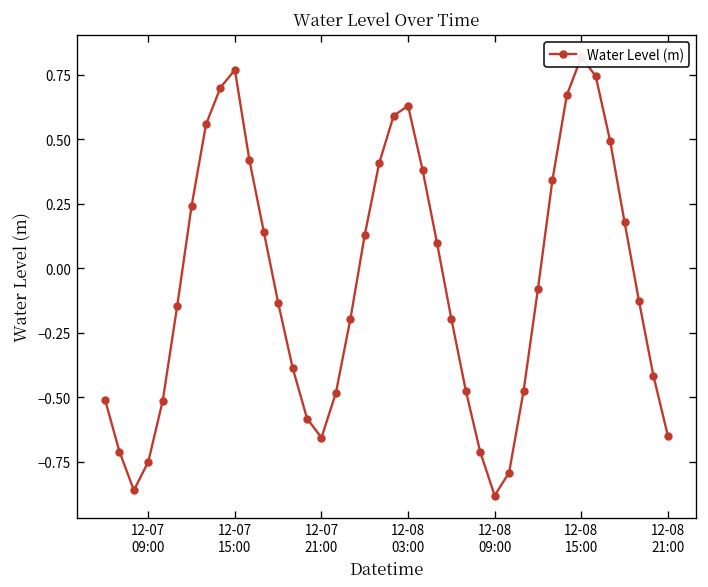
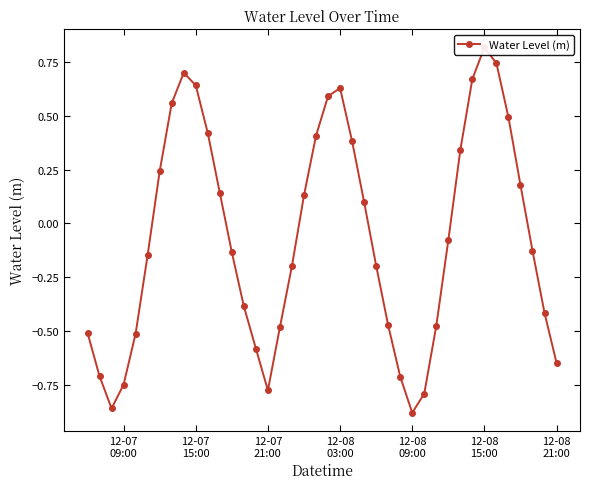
  {
    "12-07 09:00": -0.75,
-   "12-07 15:00": 0.77,
-   "12-07 21:00": -0.66,
+   "12-07 15:00": 0.64,
+   "12-07 21:00": -0.78,
    "12-08 03:00": 0.63,
    "12-08 09:00": -0.88,
    "12-08 21:00": -0.65
  }
